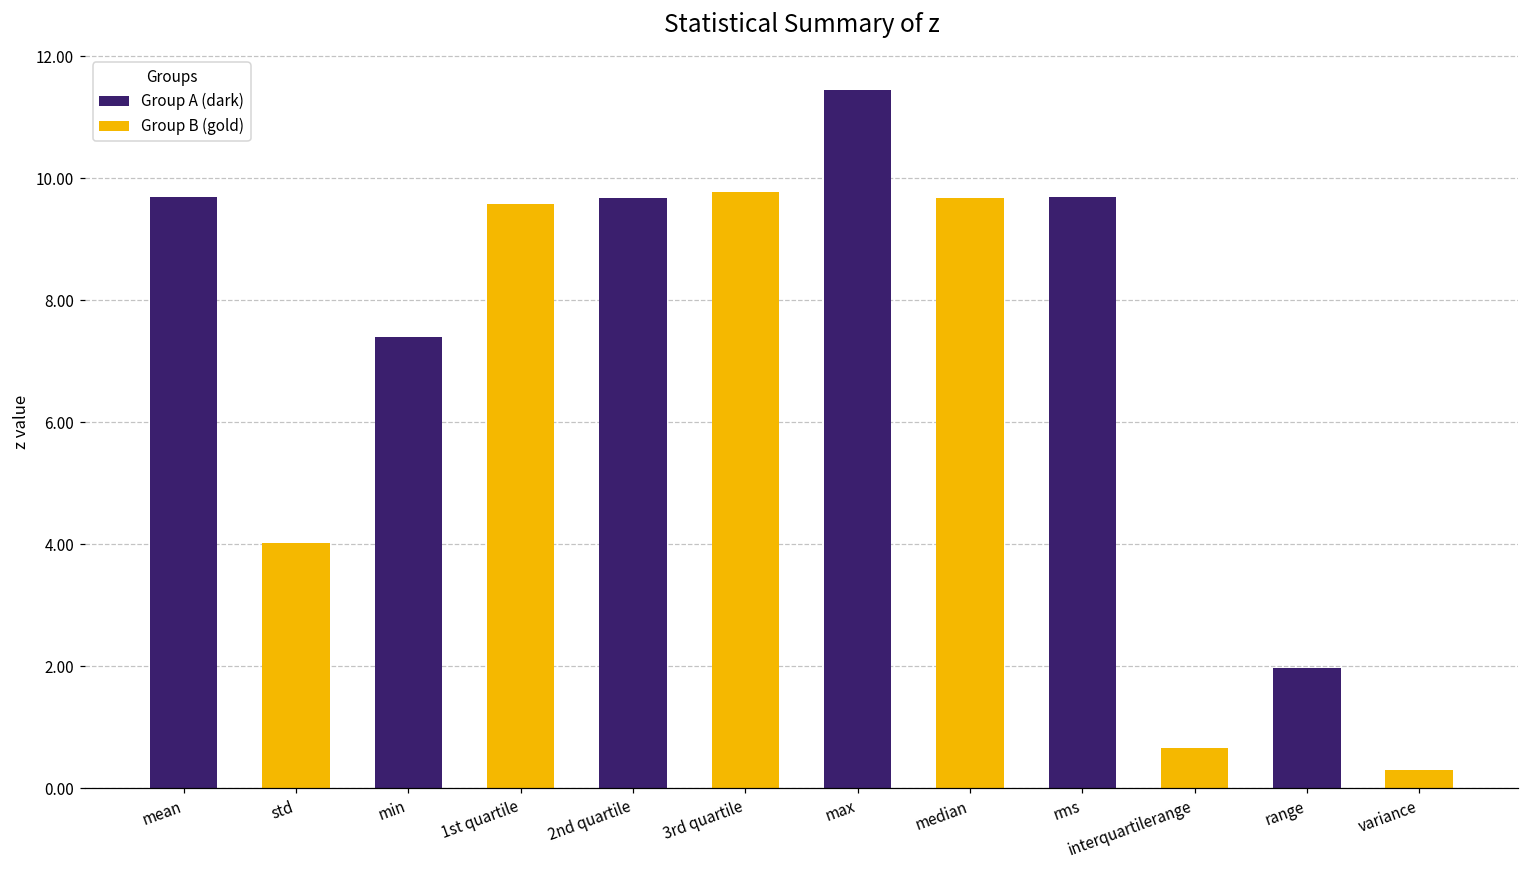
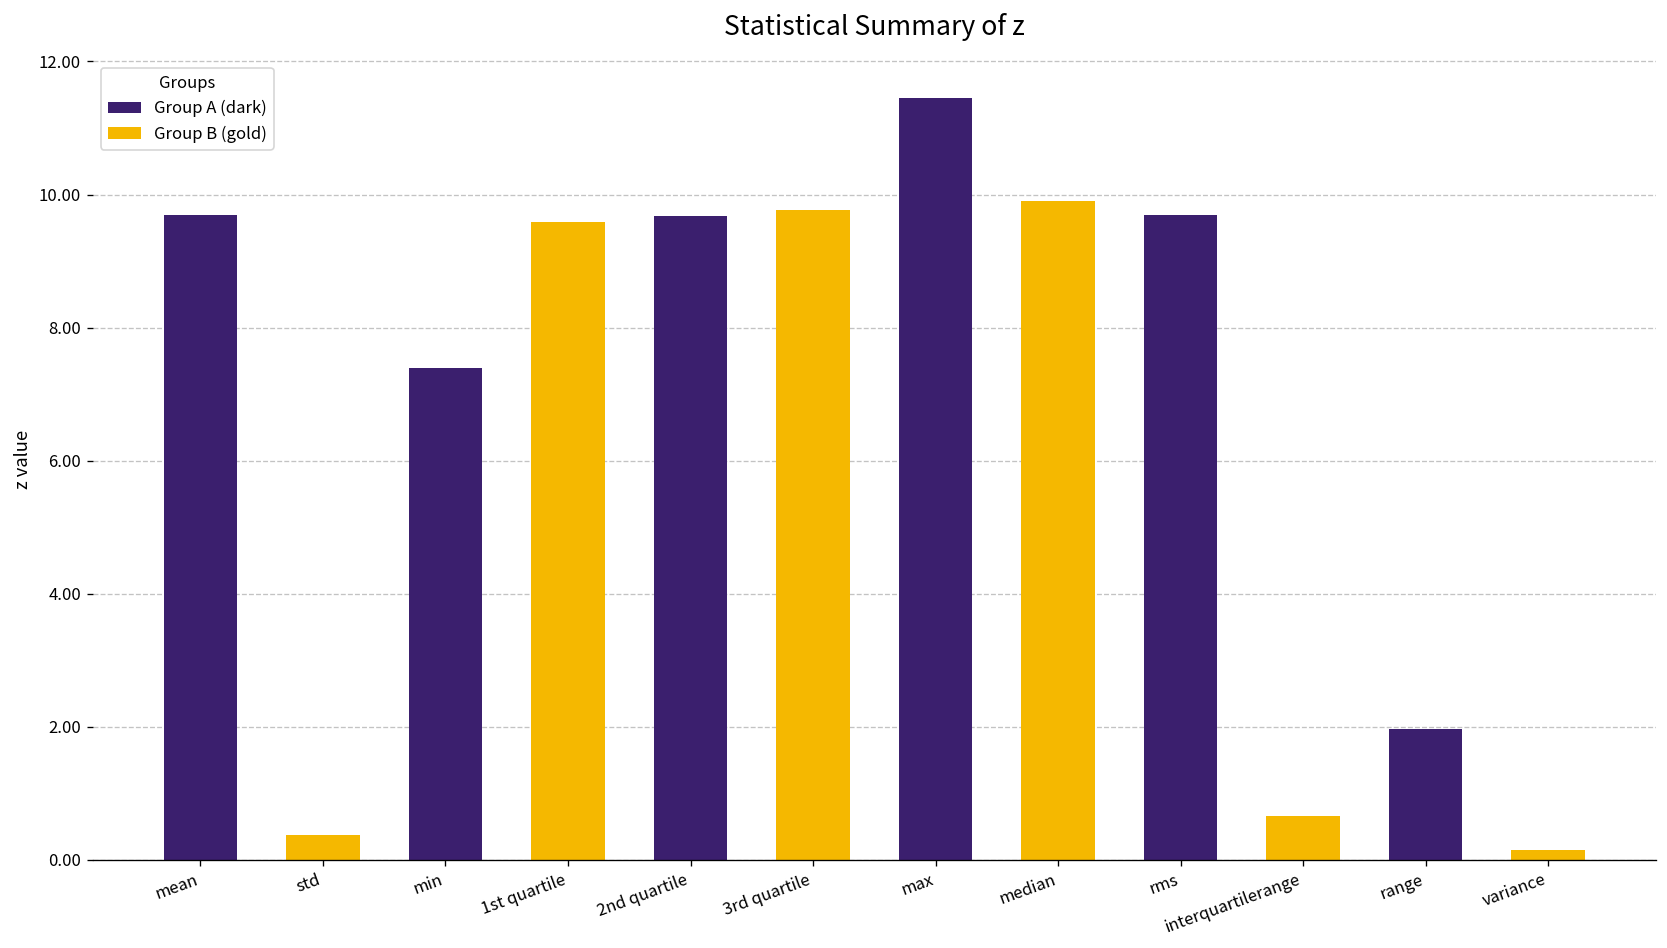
  {
    "mean": 9.7,
-   "std": 4.0,
+   "std": 0.4,
    "min": 7.4,
    "1st quartile": 9.6,
    "2nd quartile": 9.7,
    "3rd quartile": 9.8,
    "max": 11.5,
-   "median": 9.7,
+   "median": 9.9,
    "rms": 9.7,
    "interquartilerange": 0.7,
    "range": 2.0,
-   "variance": 0.3
+   "variance": 0.1
  }
